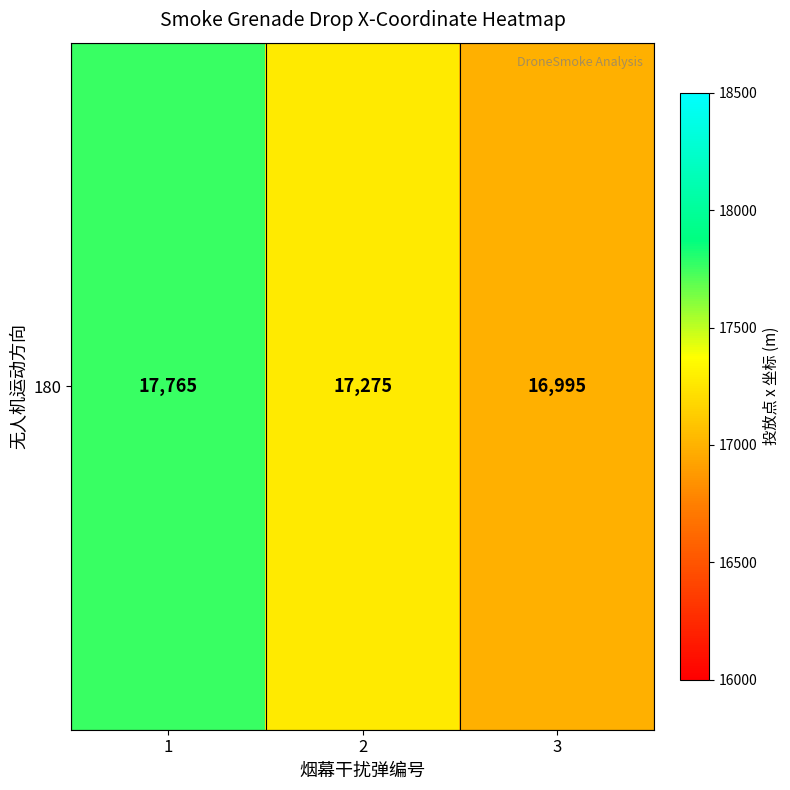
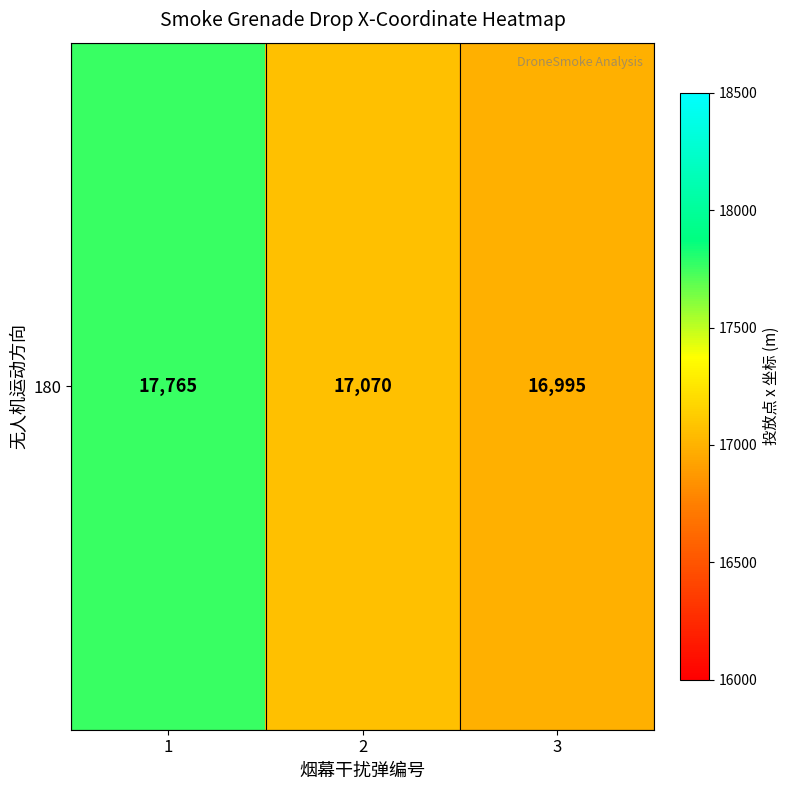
  {
    "180": {
      "1": "17,765",
-     "2": "17,275"
+     "2": "17,070"
    }
  }
